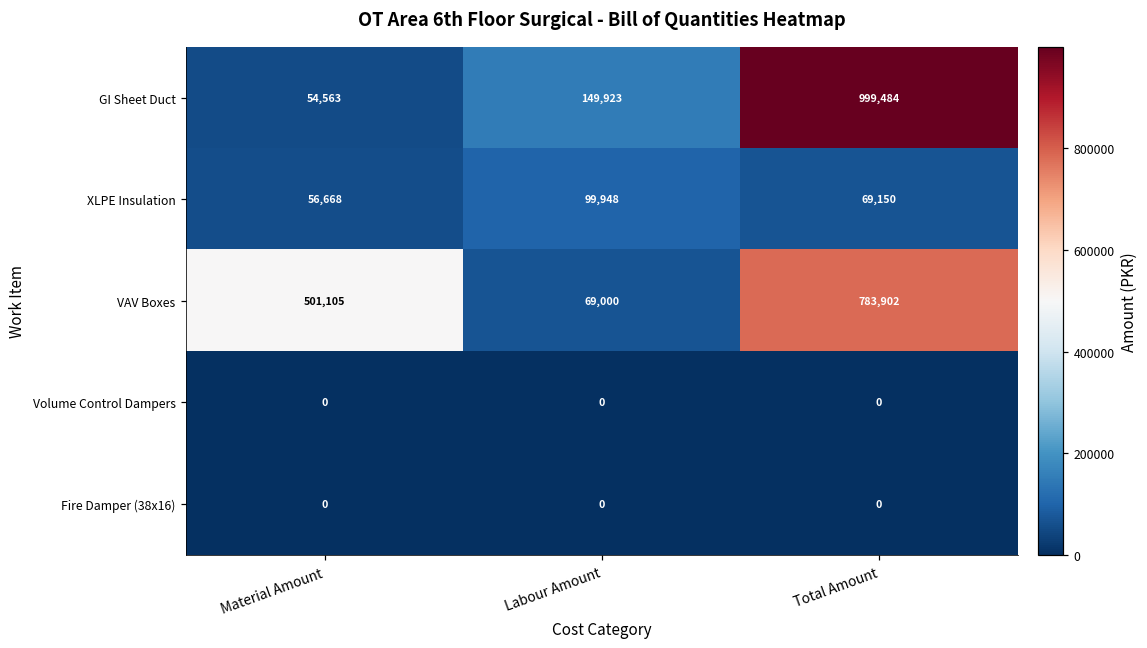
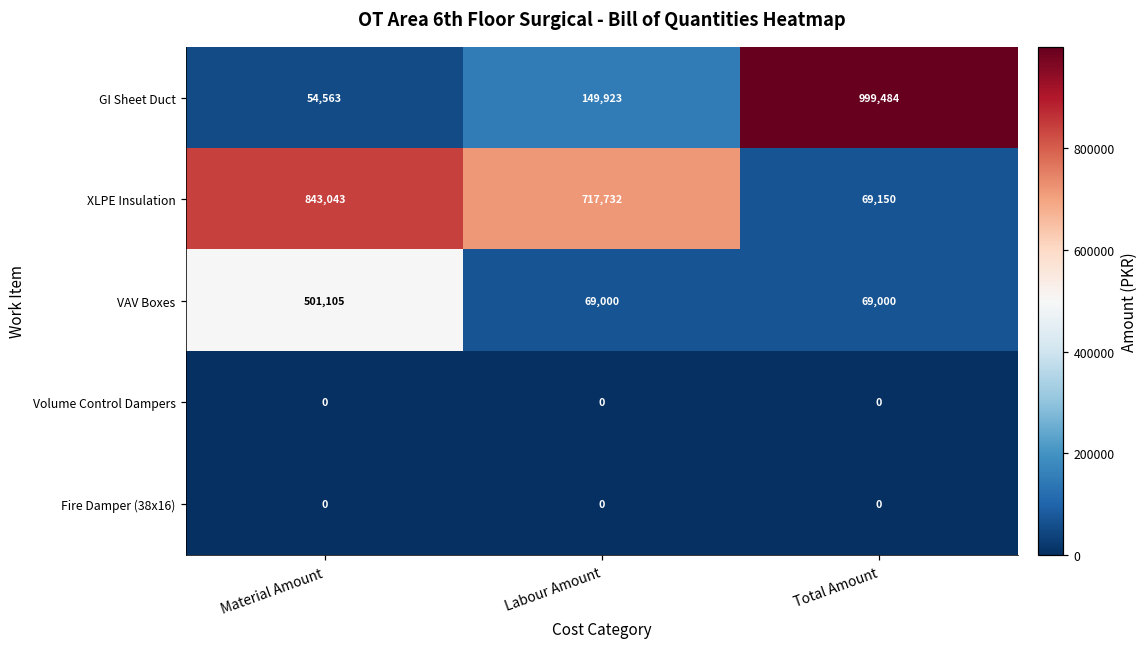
  {
    "GI Sheet Duct": {
      "Material Amount": "54,563",
      "Labour Amount": "149,923",
      "Total Amount": "999,484"
    },
    "XLPE Insulation": {
-     "Material Amount": "56,668",
-     "Labour Amount": "99,948",
+     "Material Amount": "843,043",
+     "Labour Amount": "717,732",
      "Total Amount": "69,150"
    },
    "VAV Boxes": {
      "Material Amount": "501,105",
      "Labour Amount": "69,000",
-     "Total Amount": "783,902"
+     "Total Amount": "69,000"
    },
    "Volume Control Dampers": {
      "Material Amount": "0",
      "Labour Amount": "0",
      "Total Amount": "0"
    },
    "Fire Damper (38x16)": {
      "Material Amount": "0",
      "Labour Amount": "0",
      "Total Amount": "0"
    }
  }
